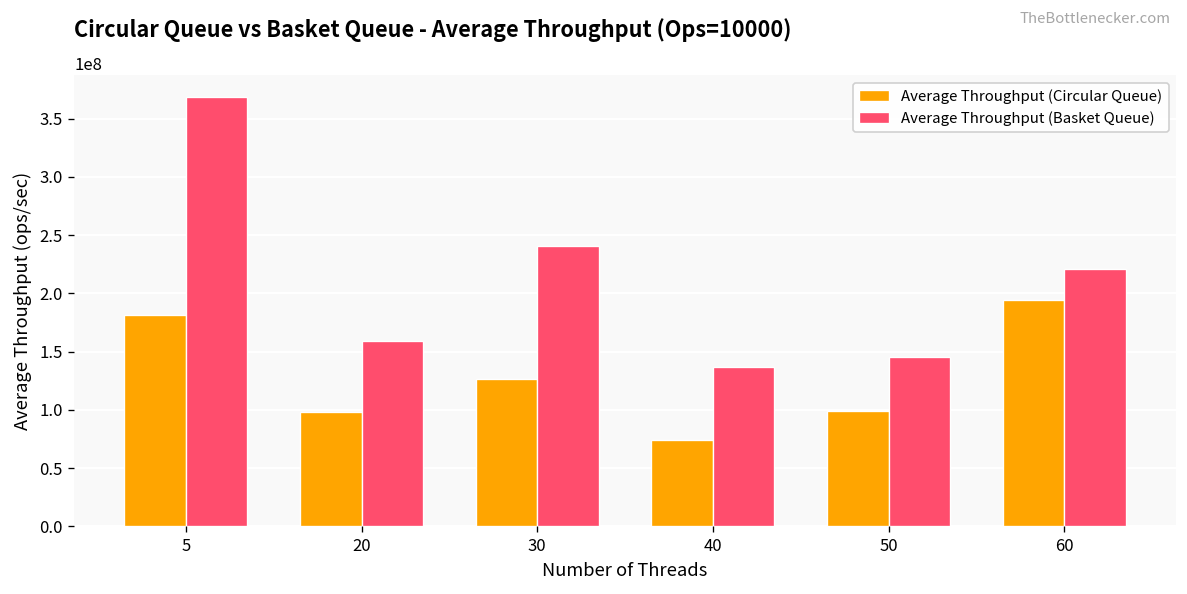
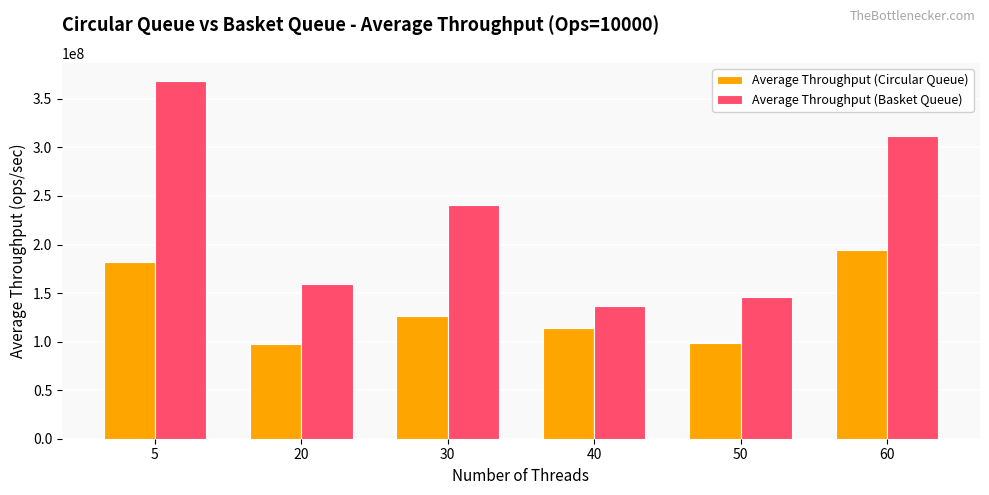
  {
    "Average Throughput (Circular Queue)": {
      "5": 180000000,
      "20": 100000000,
      "30": 130000000,
-     "40": 70000000,
+     "40": 110000000,
      "50": 100000000,
      "60": 190000000
    },
    "Average Throughput (Basket Queue)": {
      "5": 370000000,
      "20": 160000000,
      "30": 240000000,
      "40": 140000000,
      "50": 150000000,
-     "60": 220000000
+     "60": 310000000
    }
  }
